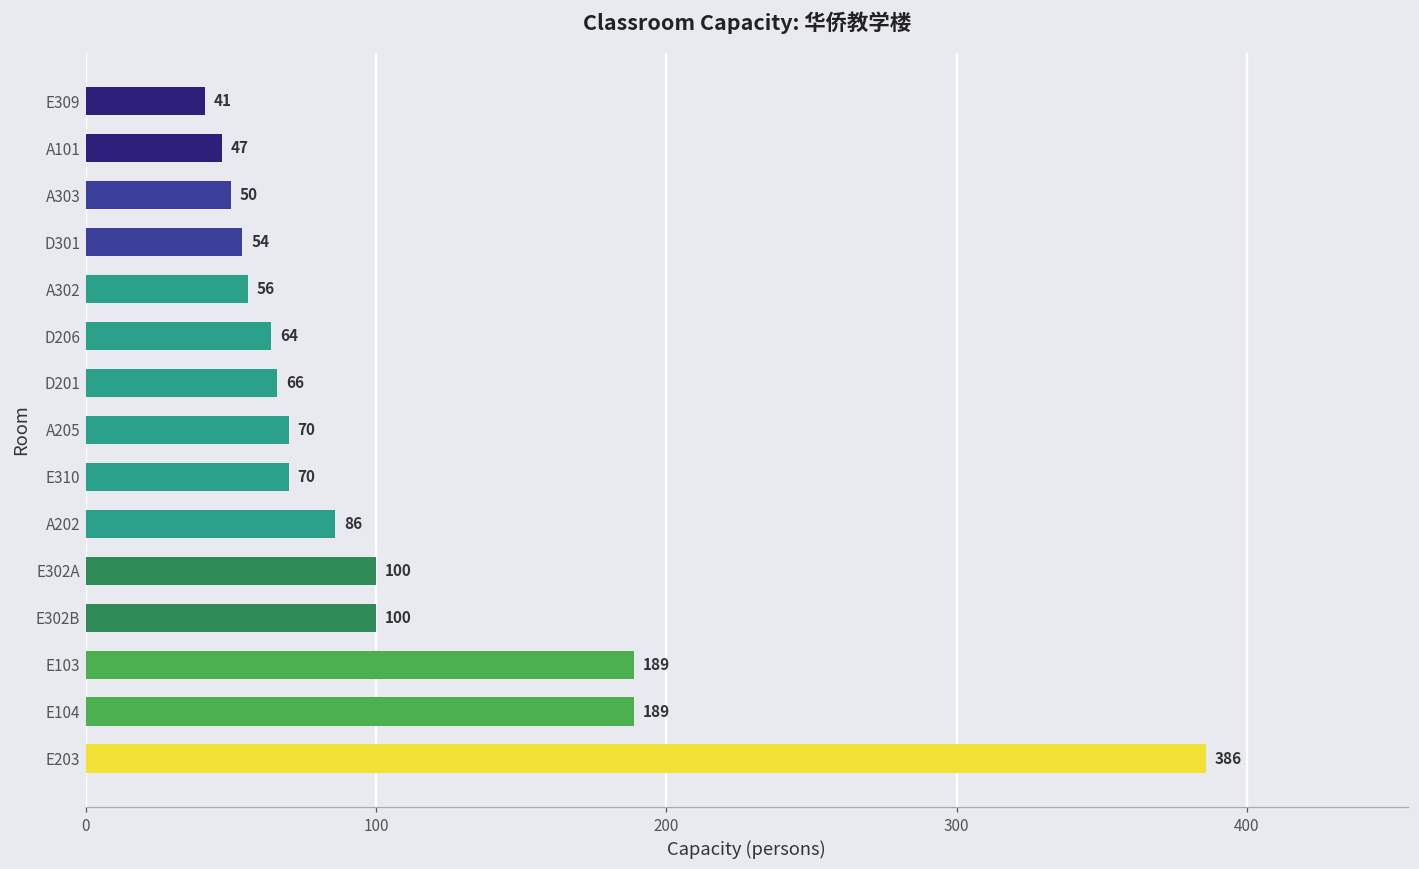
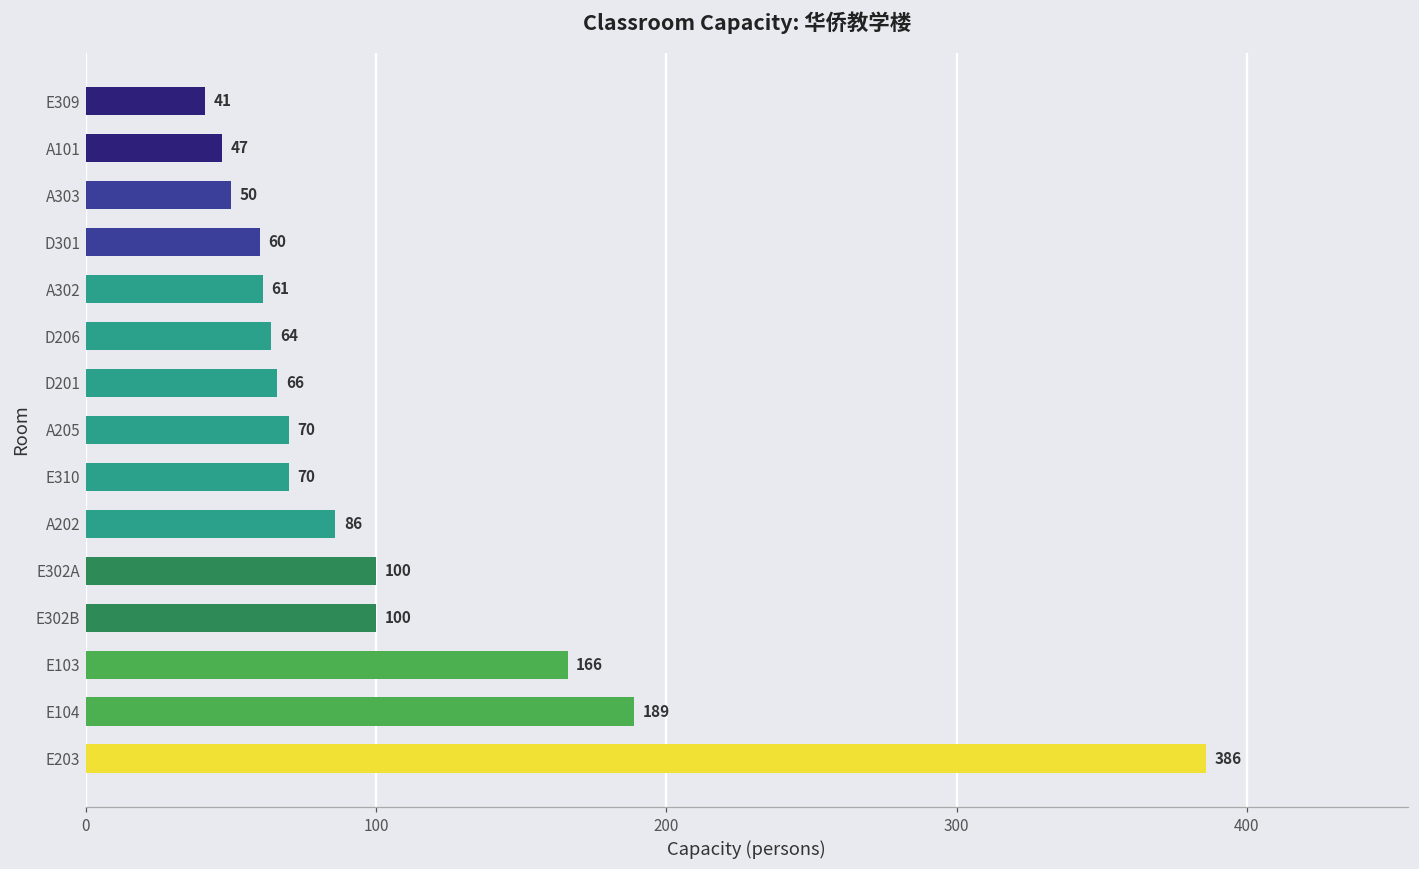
  {
    "E309": 41,
    "A101": 47,
    "A303": 50,
-   "D301": 54,
-   "A302": 56,
+   "D301": 60,
+   "A302": 61,
    "D206": 64,
    "D201": 66,
    "A205": 70,
    "E310": 70,
    "A202": 86,
    "E302A": 100,
    "E302B": 100,
-   "E103": 189,
+   "E103": 166,
    "E104": 189,
    "E203": 386
  }
